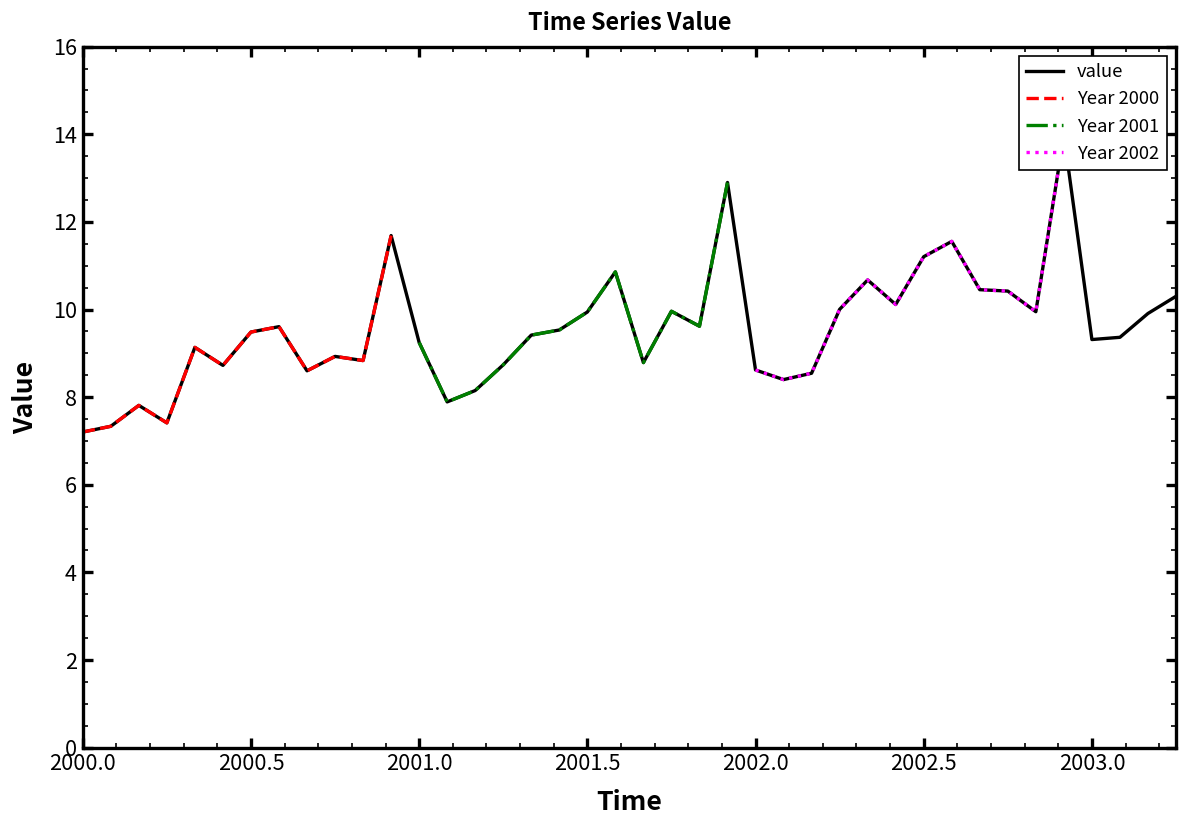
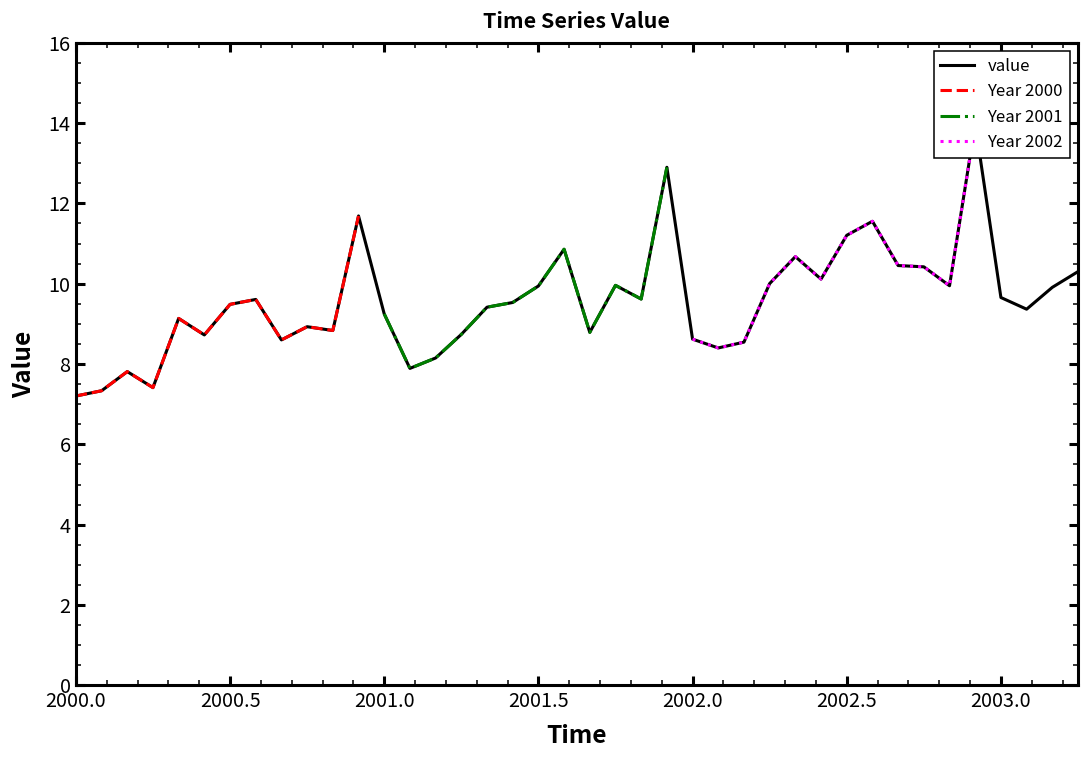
  {
    "value": {
-     "2003.0": 9.3
+     "2003.0": 9.7
    }
  }
